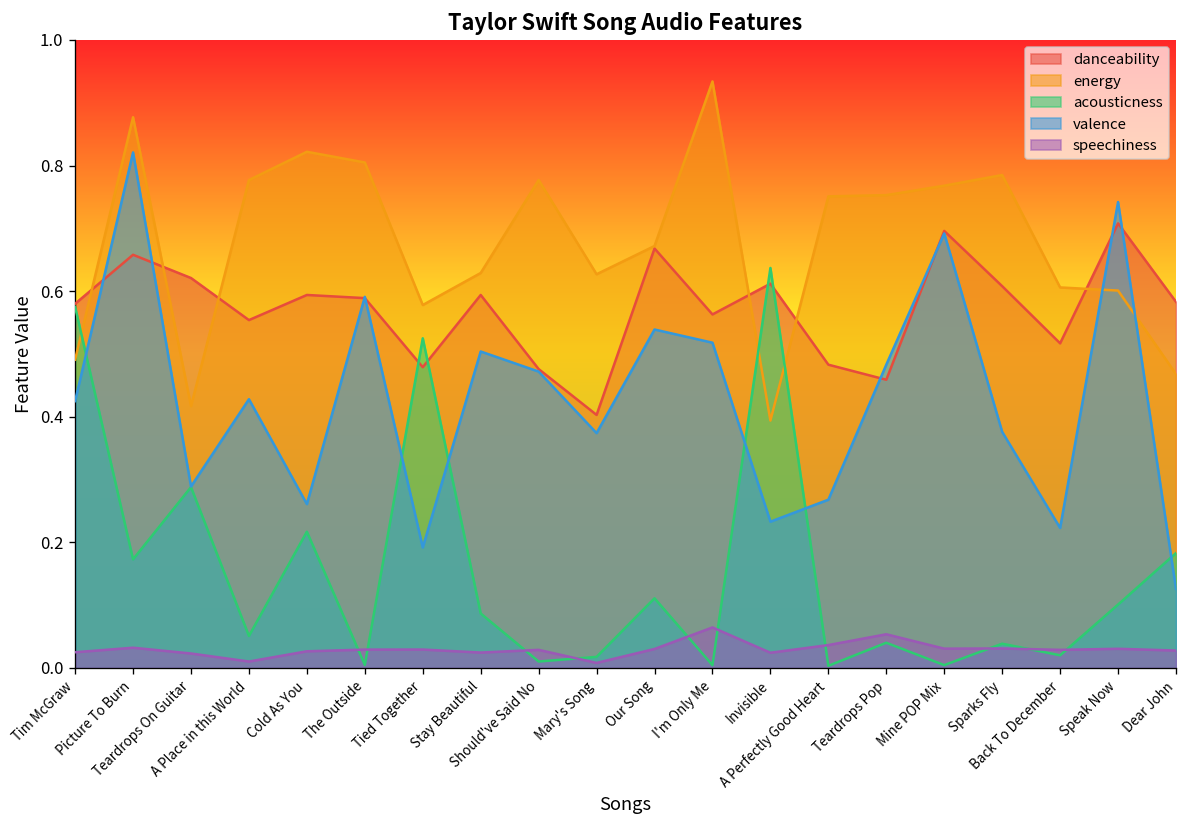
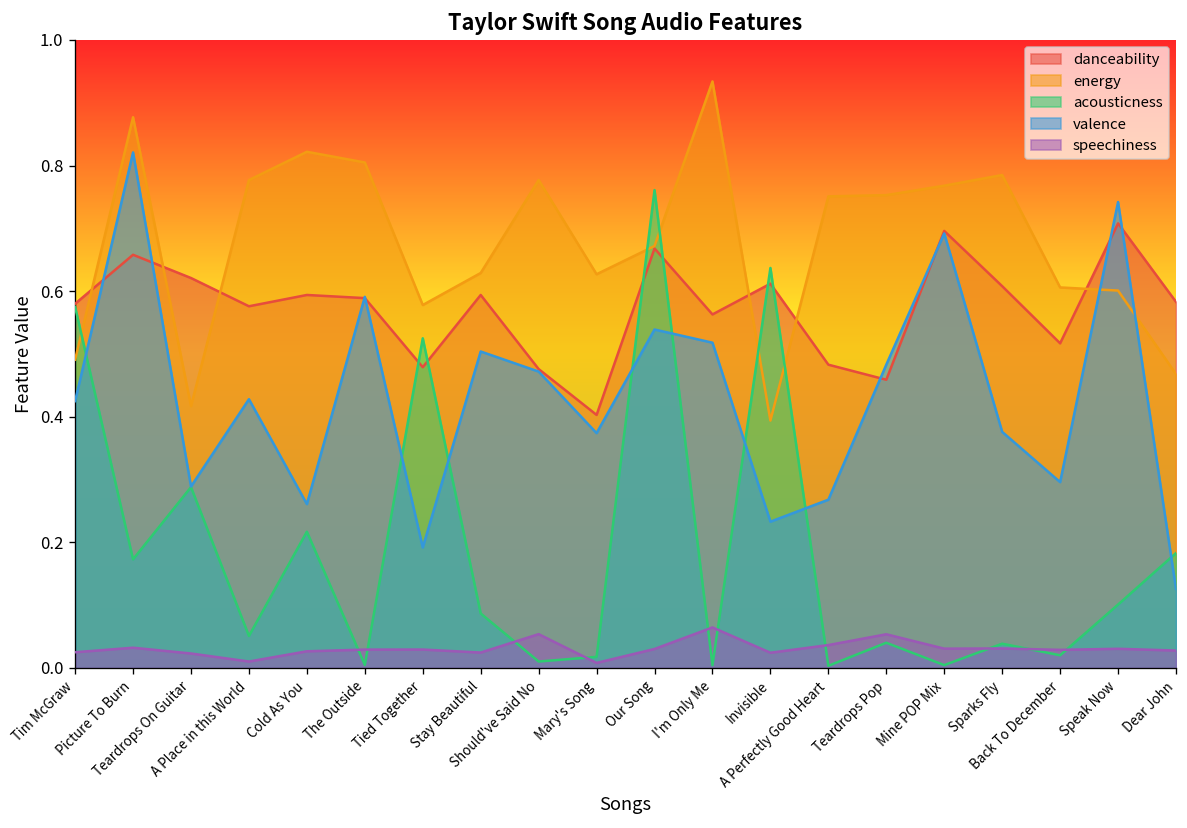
  {
    "danceability": {
      "Tim McGraw": 0.58,
      "Picture To Burn": 0.66,
      "Teardrops On Guitar": 0.62,
-     "A Place in this World": 0.55,
+     "A Place in this World": 0.58,
      "Cold As You": 0.59,
      "Tied Together": 0.48,
      "Stay Beautiful": 0.59,
      "Mary's Song": 0.40,
      "I'm Only Me": 0.56,
      "Invisible": 0.61,
      "A Perfectly Good Heart": 0.48,
      "Teardrops Pop": 0.46,
      "Sparks Fly": 0.61,
      "Back To December": 0.52,
      "Speak Now": 0.71,
      "Dear John": 0.58
    },
    "energy": {
      "Tim McGraw": 0.49,
      "Picture To Burn": 0.88,
      "Teardrops On Guitar": 0.42,
      "A Place in this World": 0.78,
      "Cold As You": 0.82,
      "The Outside": 0.81,
      "Tied Together": 0.58,
      "Stay Beautiful": 0.63,
      "Should've Said No": 0.78,
      "Mary's Song": 0.63,
      "I'm Only Me": 0.93,
      "Invisible": 0.39,
      "A Perfectly Good Heart": 0.75,
      "Teardrops Pop": 0.75,
      "Mine POP Mix": 0.77,
      "Sparks Fly": 0.79,
      "Back To December": 0.61,
      "Speak Now": 0.60,
      "Dear John": 0.47
    },
    "acousticness": {
      "Tim McGraw": 0.58,
      "Picture To Burn": 0.17,
      "A Place in this World": 0.05,
      "Cold As You": 0.22,
      "The Outside": 0.00,
      "Tied Together": 0.53,
      "Stay Beautiful": 0.09,
      "Should've Said No": 0.01,
      "Mary's Song": 0.02,
-     "Our Song": 0.11,
+     "Our Song": 0.76,
      "I'm Only Me": 0.00,
      "Invisible": 0.64,
      "A Perfectly Good Heart": 0.00,
      "Teardrops Pop": 0.04,
      "Mine POP Mix": 0.00,
      "Sparks Fly": 0.04,
      "Back To December": 0.02,
      "Speak Now": 0.10,
      "Dear John": 0.18
    },
    "valence": {
      "Tim McGraw": 0.43,
      "Picture To Burn": 0.82,
      "A Place in this World": 0.43,
      "Cold As You": 0.26,
      "Tied Together": 0.19,
      "Stay Beautiful": 0.50,
      "Mary's Song": 0.37,
      "Our Song": 0.54,
      "I'm Only Me": 0.52,
      "Invisible": 0.23,
      "A Perfectly Good Heart": 0.27,
      "Teardrops Pop": 0.48,
      "Sparks Fly": 0.38,
-     "Back To December": 0.22,
+     "Back To December": 0.30,
      "Speak Now": 0.74,
      "Dear John": 0.13
    },
    "speechiness": {
      "Tim McGraw": 0.03,
      "Picture To Burn": 0.03,
      "Teardrops On Guitar": 0.02,
      "A Place in this World": 0.01,
      "Cold As You": 0.03,
      "The Outside": 0.03,
      "Tied Together": 0.03,
      "Stay Beautiful": 0.02,
-     "Should've Said No": 0.03,
+     "Should've Said No": 0.05,
      "Mary's Song": 0.01,
      "Our Song": 0.03,
      "I'm Only Me": 0.06,
      "Invisible": 0.02,
      "A Perfectly Good Heart": 0.04,
      "Teardrops Pop": 0.05,
      "Mine POP Mix": 0.03,
      "Sparks Fly": 0.03,
      "Back To December": 0.03,
      "Speak Now": 0.03,
      "Dear John": 0.03
    }
  }
